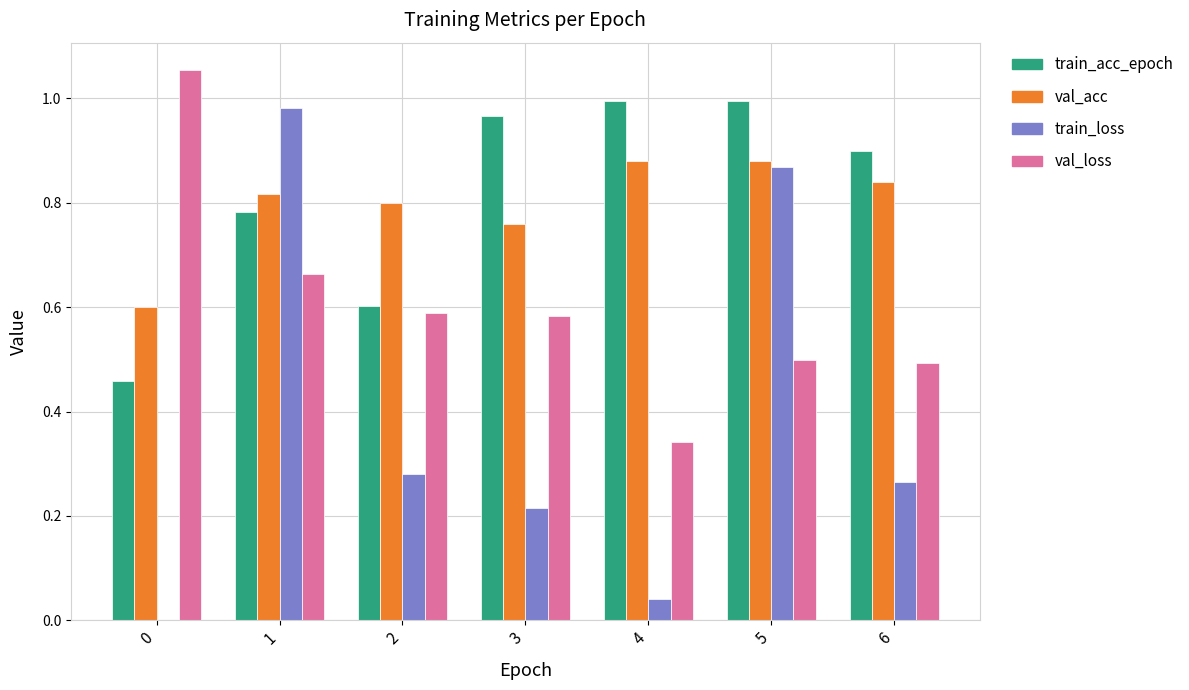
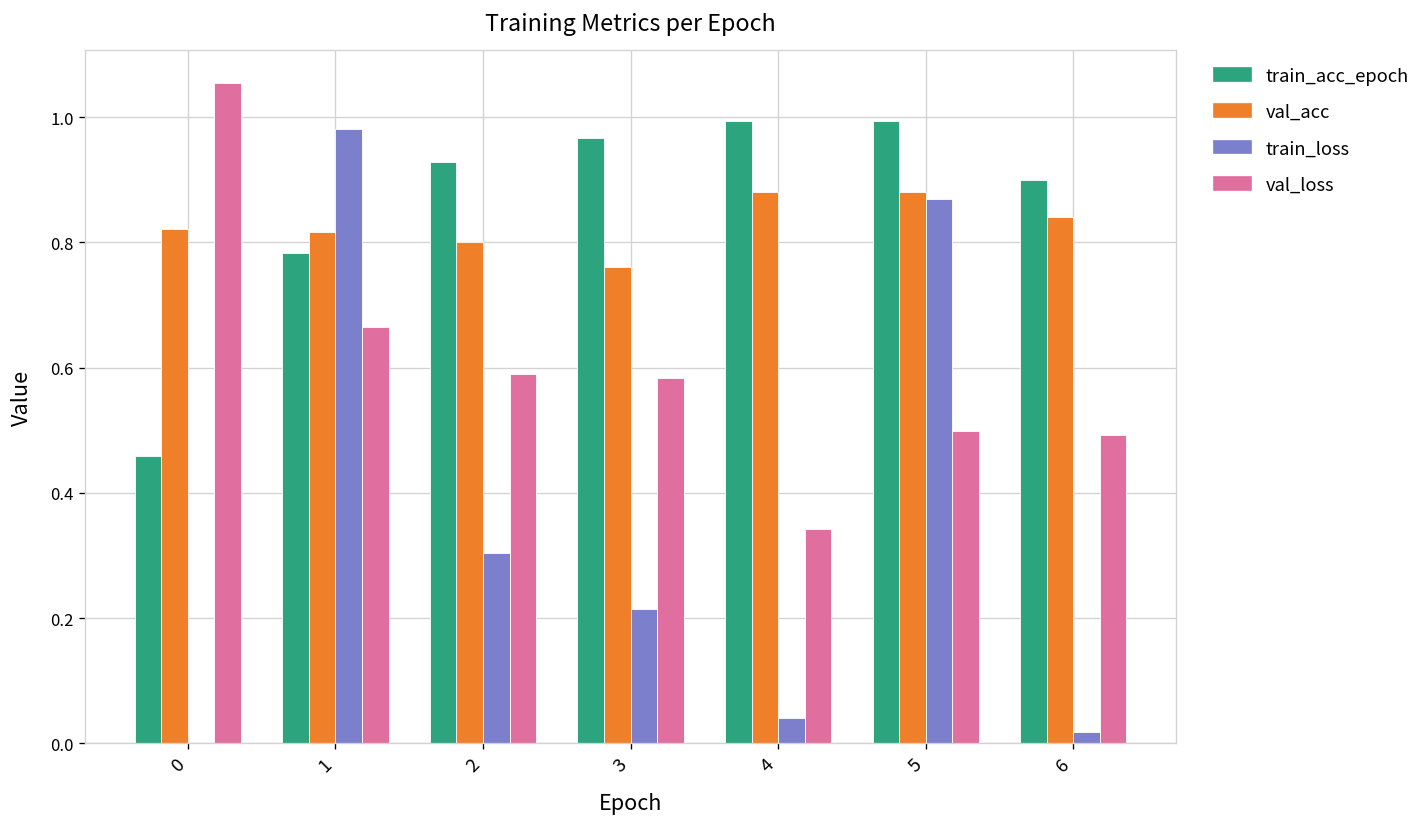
  {
    "train_acc_epoch": {
      "0": 0.46,
      "1": 0.78,
-     "2": 0.60,
+     "2": 0.93,
      "3": 0.97,
      "4": 0.99,
      "5": 0.99,
      "6": 0.90
    },
    "val_acc": {
-     "0": 0.60,
+     "0": 0.82,
      "1": 0.82,
      "2": 0.80,
      "3": 0.76,
      "4": 0.88,
      "5": 0.88,
      "6": 0.84
    },
    "train_loss": {
      "0": 0.00,
      "1": 0.98,
-     "2": 0.28,
+     "2": 0.30,
      "3": 0.21,
      "4": 0.04,
      "5": 0.87,
-     "6": 0.27
+     "6": 0.02
    },
    "val_loss": {
      "0": 1.05,
      "1": 0.66,
      "2": 0.59,
      "3": 0.58,
      "4": 0.34,
      "5": 0.50,
      "6": 0.49
    }
  }
